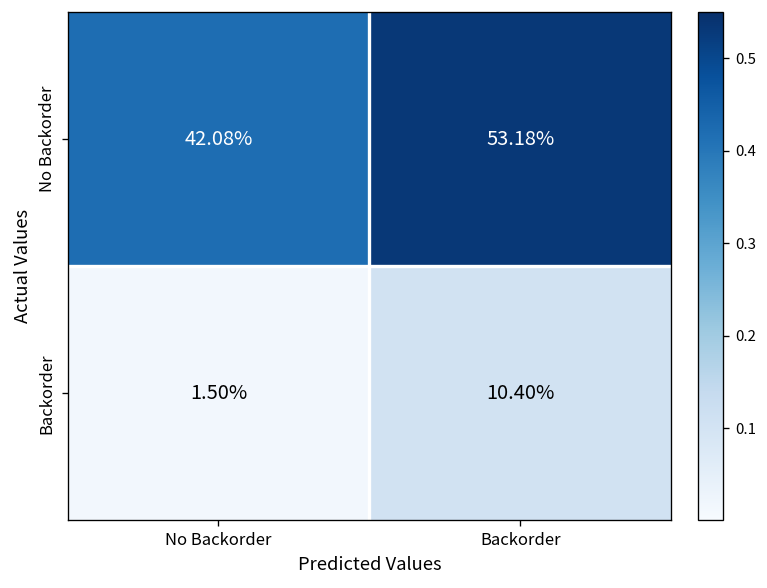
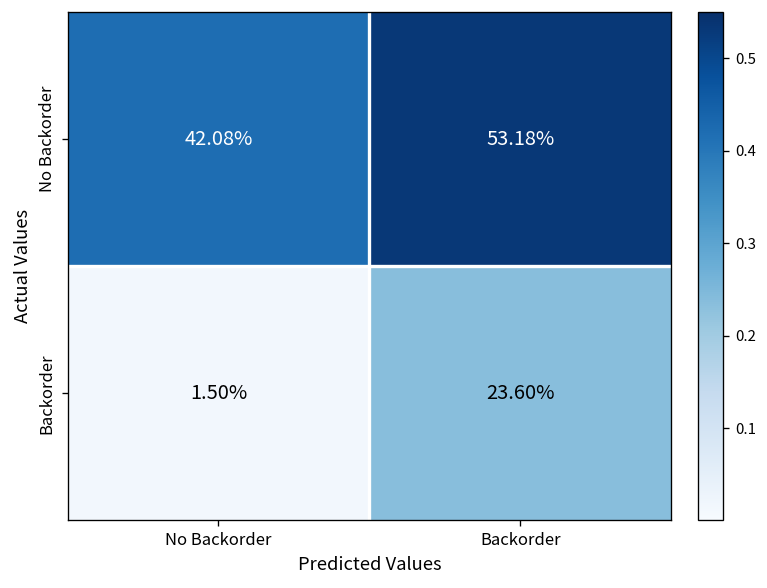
  {
    "No Backorder": {
      "No Backorder": "42.08%",
      "Backorder": "53.18%"
    },
    "Backorder": {
      "No Backorder": "1.50%",
-     "Backorder": "10.40%"
+     "Backorder": "23.60%"
    }
  }
